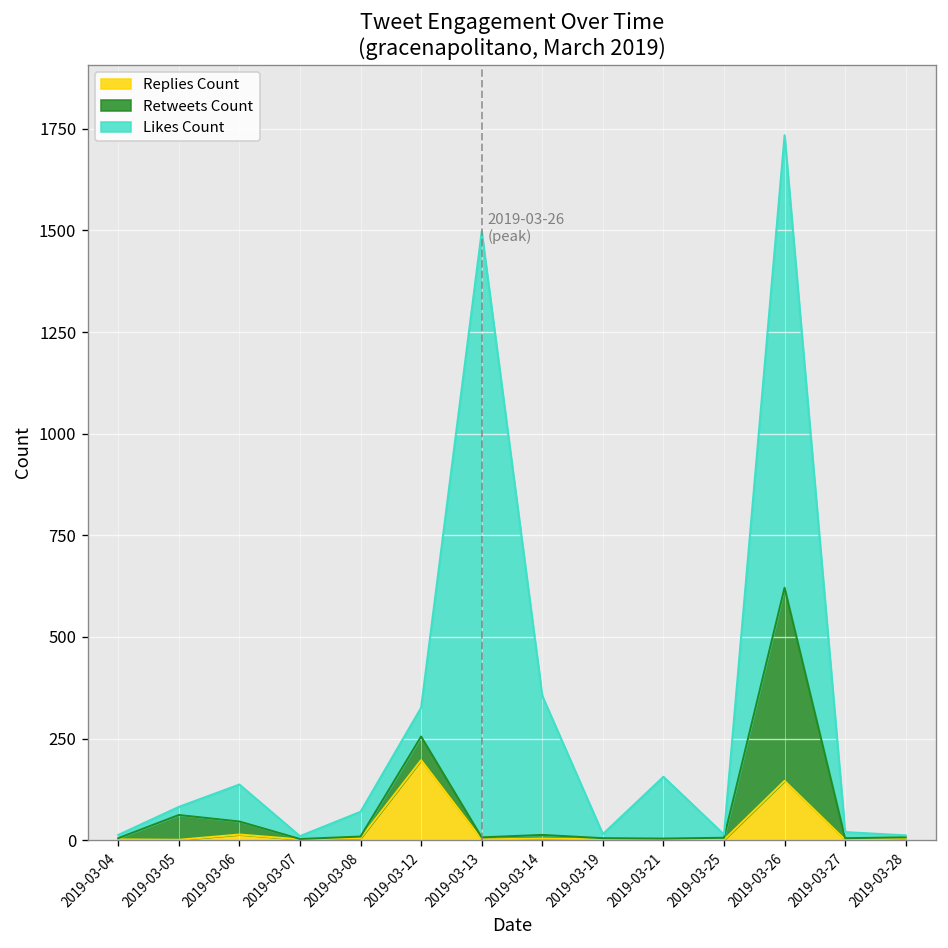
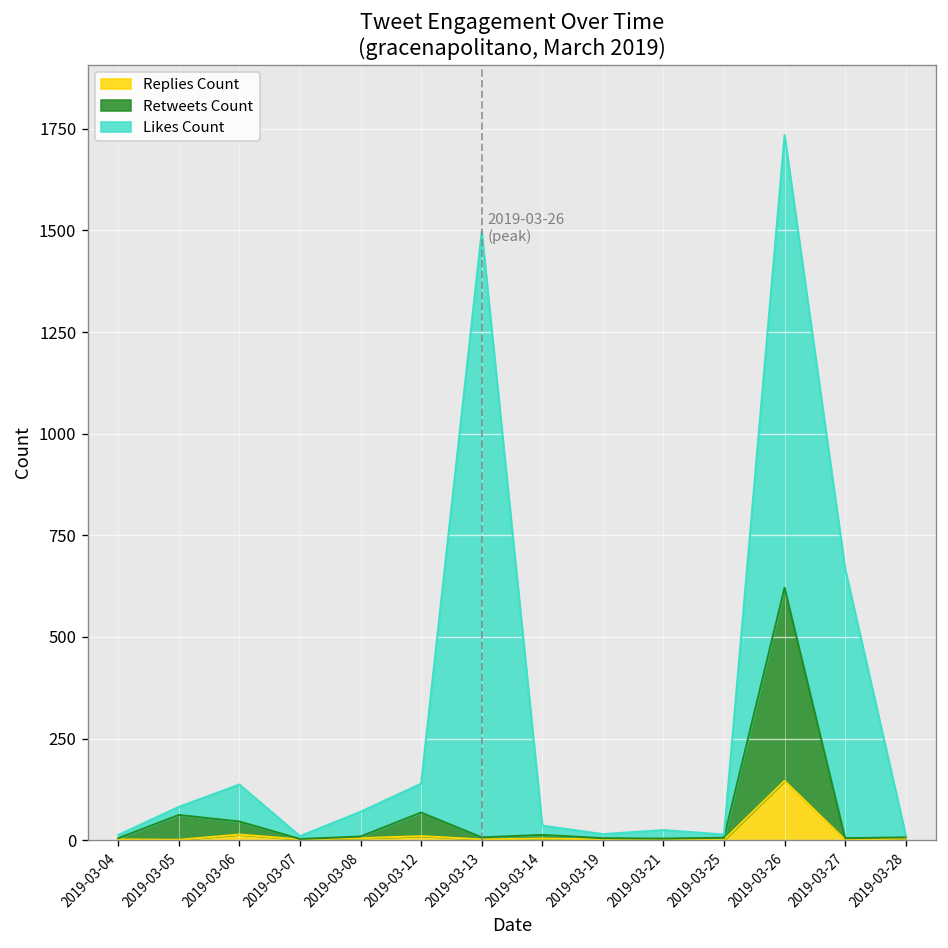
  {
    "Replies Count": {
      "2019-03-05": 0,
      "2019-03-06": 10,
-     "2019-03-12": 200,
+     "2019-03-12": 10,
      "2019-03-14": 0,
      "2019-03-26": 150
    },
    "Retweets Count": {
      "2019-03-05": 60,
      "2019-03-06": 30,
      "2019-03-12": 60,
      "2019-03-14": 10,
      "2019-03-26": 480
    },
    "Likes Count": {
      "2019-03-04": 10,
      "2019-03-05": 20,
      "2019-03-06": 90,
      "2019-03-08": 60,
      "2019-03-12": 70,
-     "2019-03-14": 340,
+     "2019-03-14": 20,
      "2019-03-19": 10,
-     "2019-03-21": 150,
+     "2019-03-21": 20,
      "2019-03-25": 10,
      "2019-03-26": 1110,
-     "2019-03-27": 20
+     "2019-03-27": 660
    }
  }
